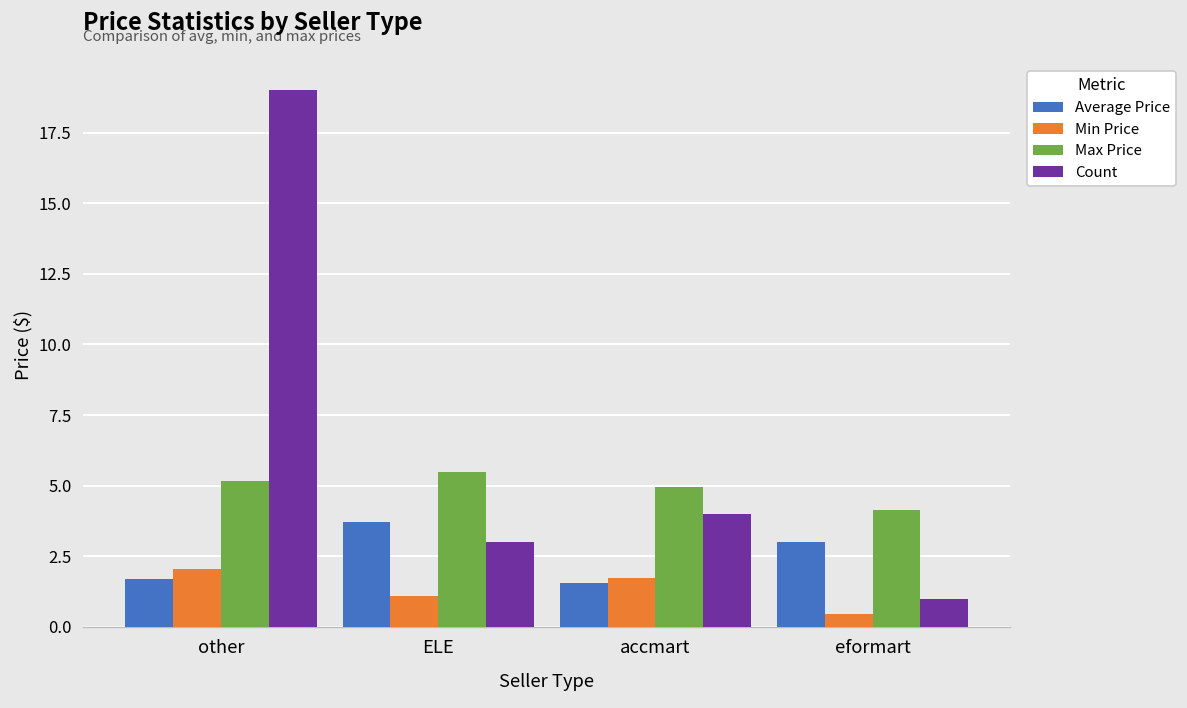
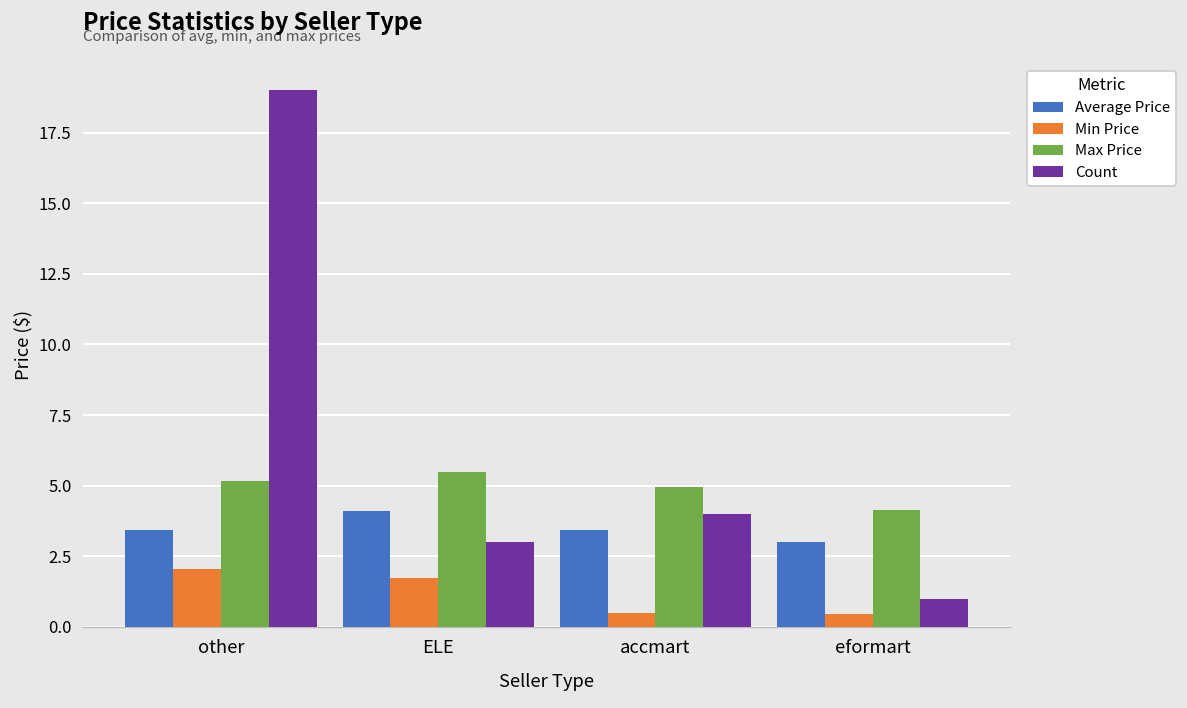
  {
    "Average Price": {
-     "other": 1.7,
-     "ELE": 3.7,
-     "accmart": 1.6,
+     "other": 3.4,
+     "ELE": 4.1,
+     "accmart": 3.4,
      "eformart": 3.0
    },
    "Min Price": {
      "other": 2.0,
-     "ELE": 1.1,
-     "accmart": 1.7,
+     "ELE": 1.7,
+     "accmart": 0.5,
      "eformart": 0.4
    },
    "Max Price": {
      "other": 5.2,
      "ELE": 5.5,
      "accmart": 5.0,
      "eformart": 4.2
    },
    "Count": {
      "other": 19.0,
      "ELE": 3.0,
      "accmart": 4.0,
      "eformart": 1.0
    }
  }
